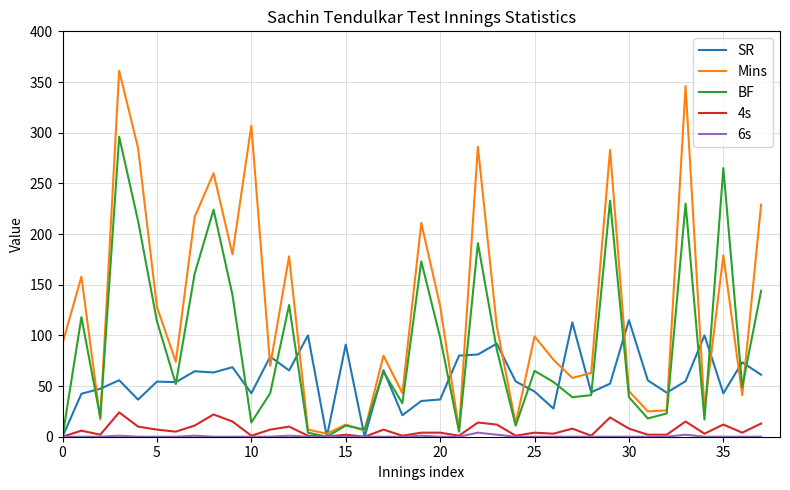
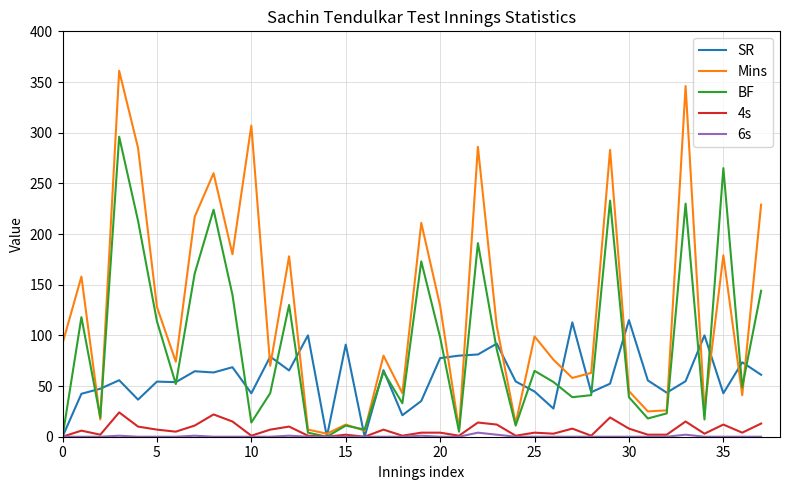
  {
    "SR": {
      "5": 54,
      "10": 43,
      "15": 91,
-     "20": 37,
+     "20": 78,
      "25": 45,
      "30": 115,
      "35": 43
    },
    "Mins": {
      "0": 92,
      "5": 128,
      "10": 307,
      "20": 129,
      "25": 99,
      "30": 45,
      "35": 179
    },
    "BF": {
      "5": 114,
      "10": 14,
      "20": 98,
      "25": 65,
      "30": 39,
      "35": 265
    },
    "4s": {
      "5": 7,
      "20": 4,
      "25": 4,
      "30": 8,
      "35": 12
    },
    "6s": {
      "5": 0,
      "20": 0,
      "25": 0,
      "30": 0,
      "35": 0
    }
  }
